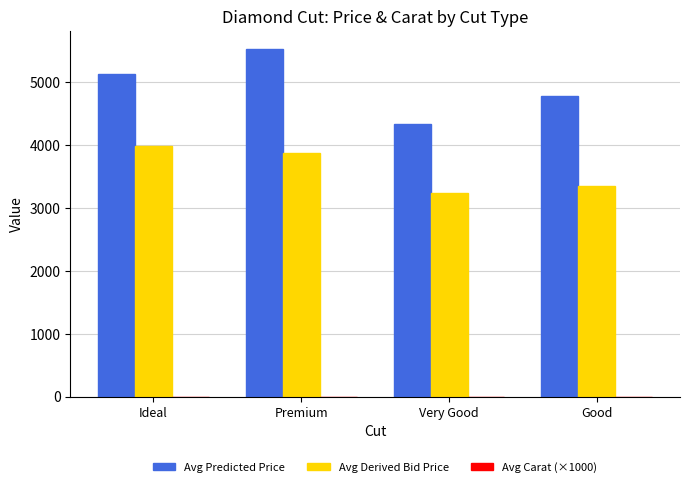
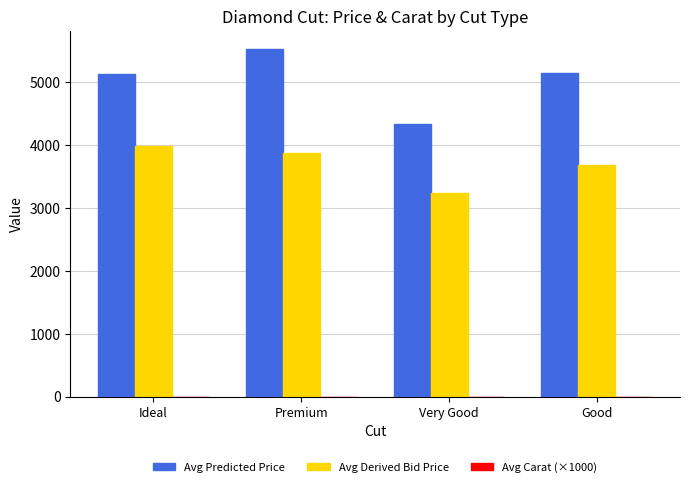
  {
    "Avg Predicted Price": {
      "Ideal": 5100,
      "Premium": 5500,
      "Very Good": 4300,
-     "Good": 4800
+     "Good": 5200
    },
    "Avg Derived Bid Price": {
      "Ideal": 4000,
      "Premium": 3900,
      "Very Good": 3200,
-     "Good": 3400
+     "Good": 3700
    }
  }
